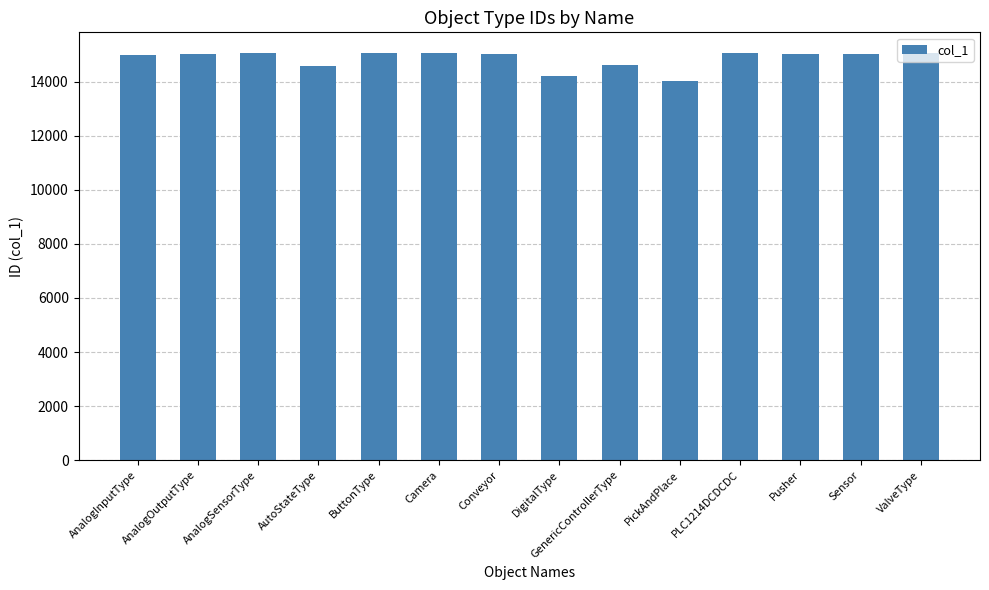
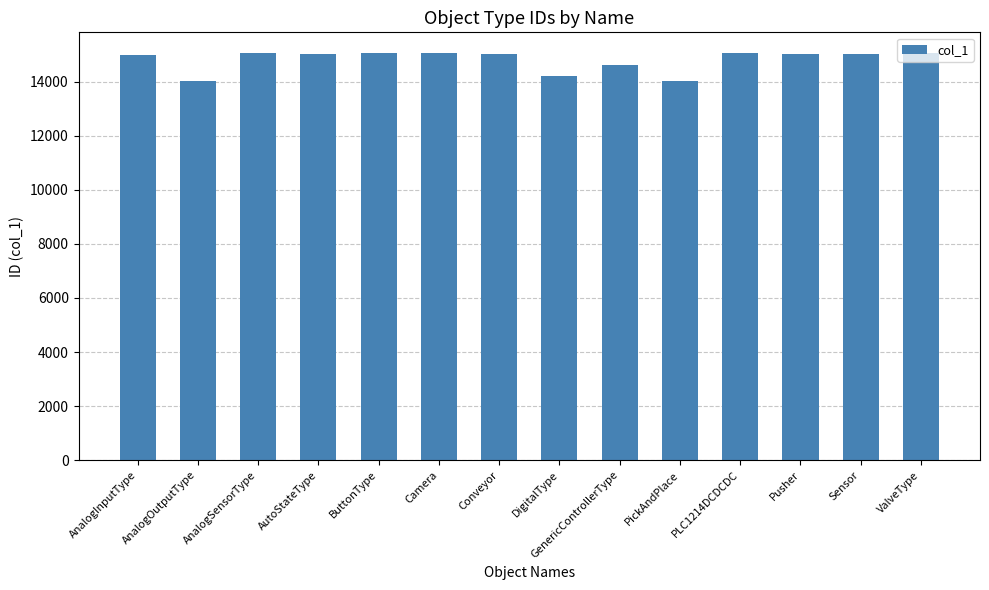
  {
    "AnalogInputType": 15000,
-   "AnalogOutputType": 15000,
+   "AnalogOutputType": 14000,
    "AnalogSensorType": 15100,
-   "AutoStateType": 14600,
+   "AutoStateType": 15000,
    "ButtonType": 15100,
    "Camera": 15100,
    "Conveyor": 15000,
    "DigitalType": 14200,
    "GenericControllerType": 14600,
    "PickAndPlace": 14000,
    "PLC1214DCDCDC": 15100,
    "Pusher": 15000,
    "Sensor": 15000
  }
